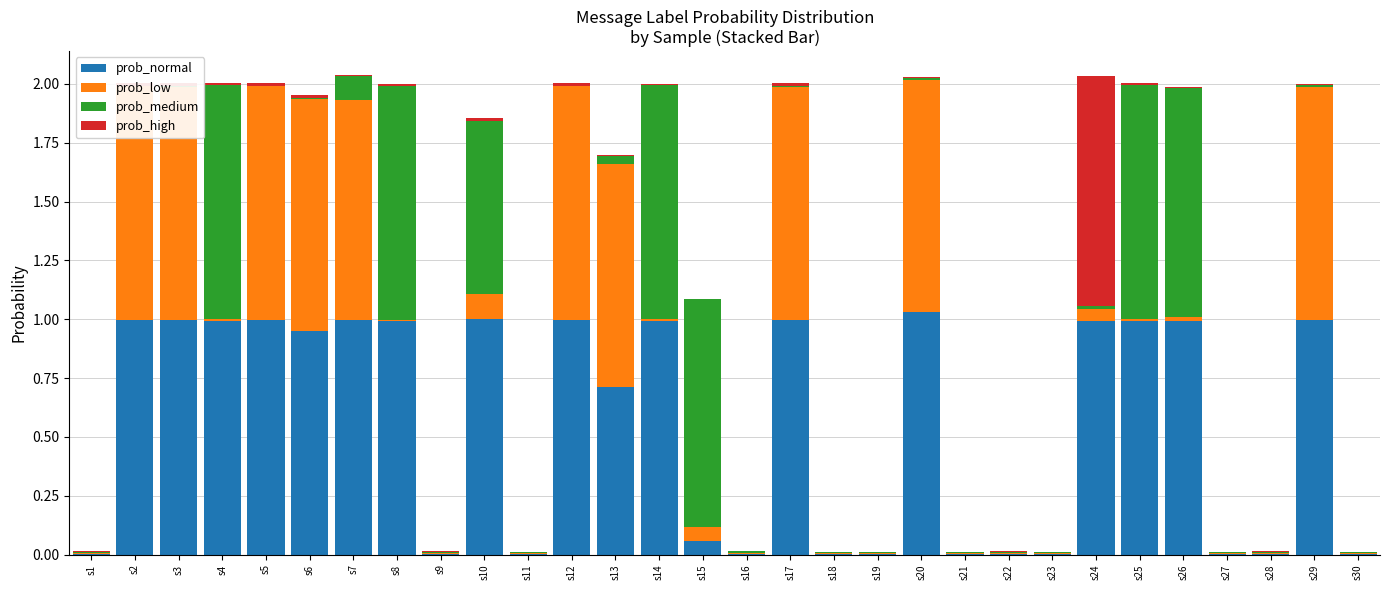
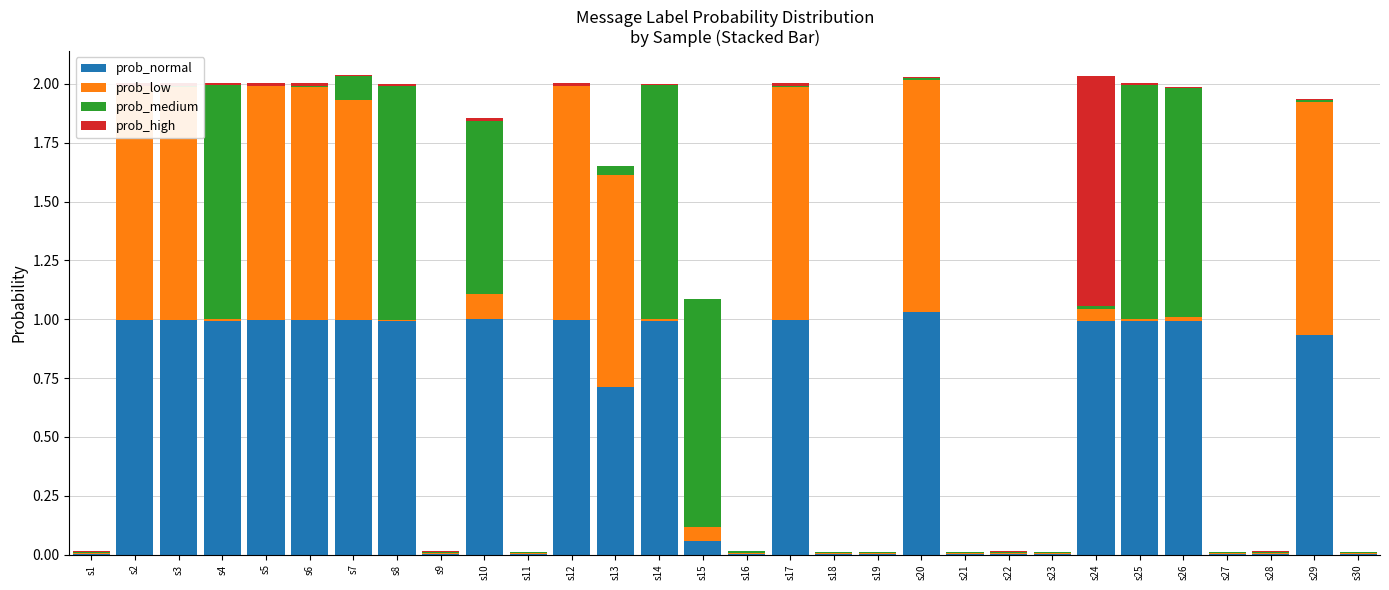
  {
    "prob_normal": {
      "s2": 1.00,
      "s3": 1.00,
      "s4": 0.99,
      "s5": 1.00,
-     "s6": 0.95,
+     "s6": 1.00,
      "s7": 1.00,
      "s8": 0.99,
      "s10": 1.00,
      "s12": 1.00,
      "s13": 0.71,
      "s14": 0.99,
      "s15": 0.06,
      "s17": 1.00,
      "s20": 1.03,
      "s24": 0.99,
      "s25": 0.99,
      "s26": 0.99,
-     "s29": 1.00
+     "s29": 0.93
    },
    "prob_low": {
      "s5": 0.99,
      "s6": 0.99,
      "s7": 0.93,
      "s10": 0.11,
      "s12": 0.99,
-     "s13": 0.95,
+     "s13": 0.90,
      "s15": 0.06,
      "s17": 0.99,
      "s20": 0.98,
      "s24": 0.05,
      "s26": 0.02,
      "s29": 0.99
    },
    "prob_medium": {
      "s4": 0.99,
      "s7": 0.10,
      "s8": 0.99,
      "s10": 0.74,
      "s13": 0.04,
      "s14": 0.99,
      "s15": 0.97,
      "s24": 0.01,
      "s25": 0.99,
      "s26": 0.97
    },
    "prob_high": {
      "s6": 0.01,
      "s10": 0.01,
      "s17": 0.01,
      "s24": 0.98
    }
  }
